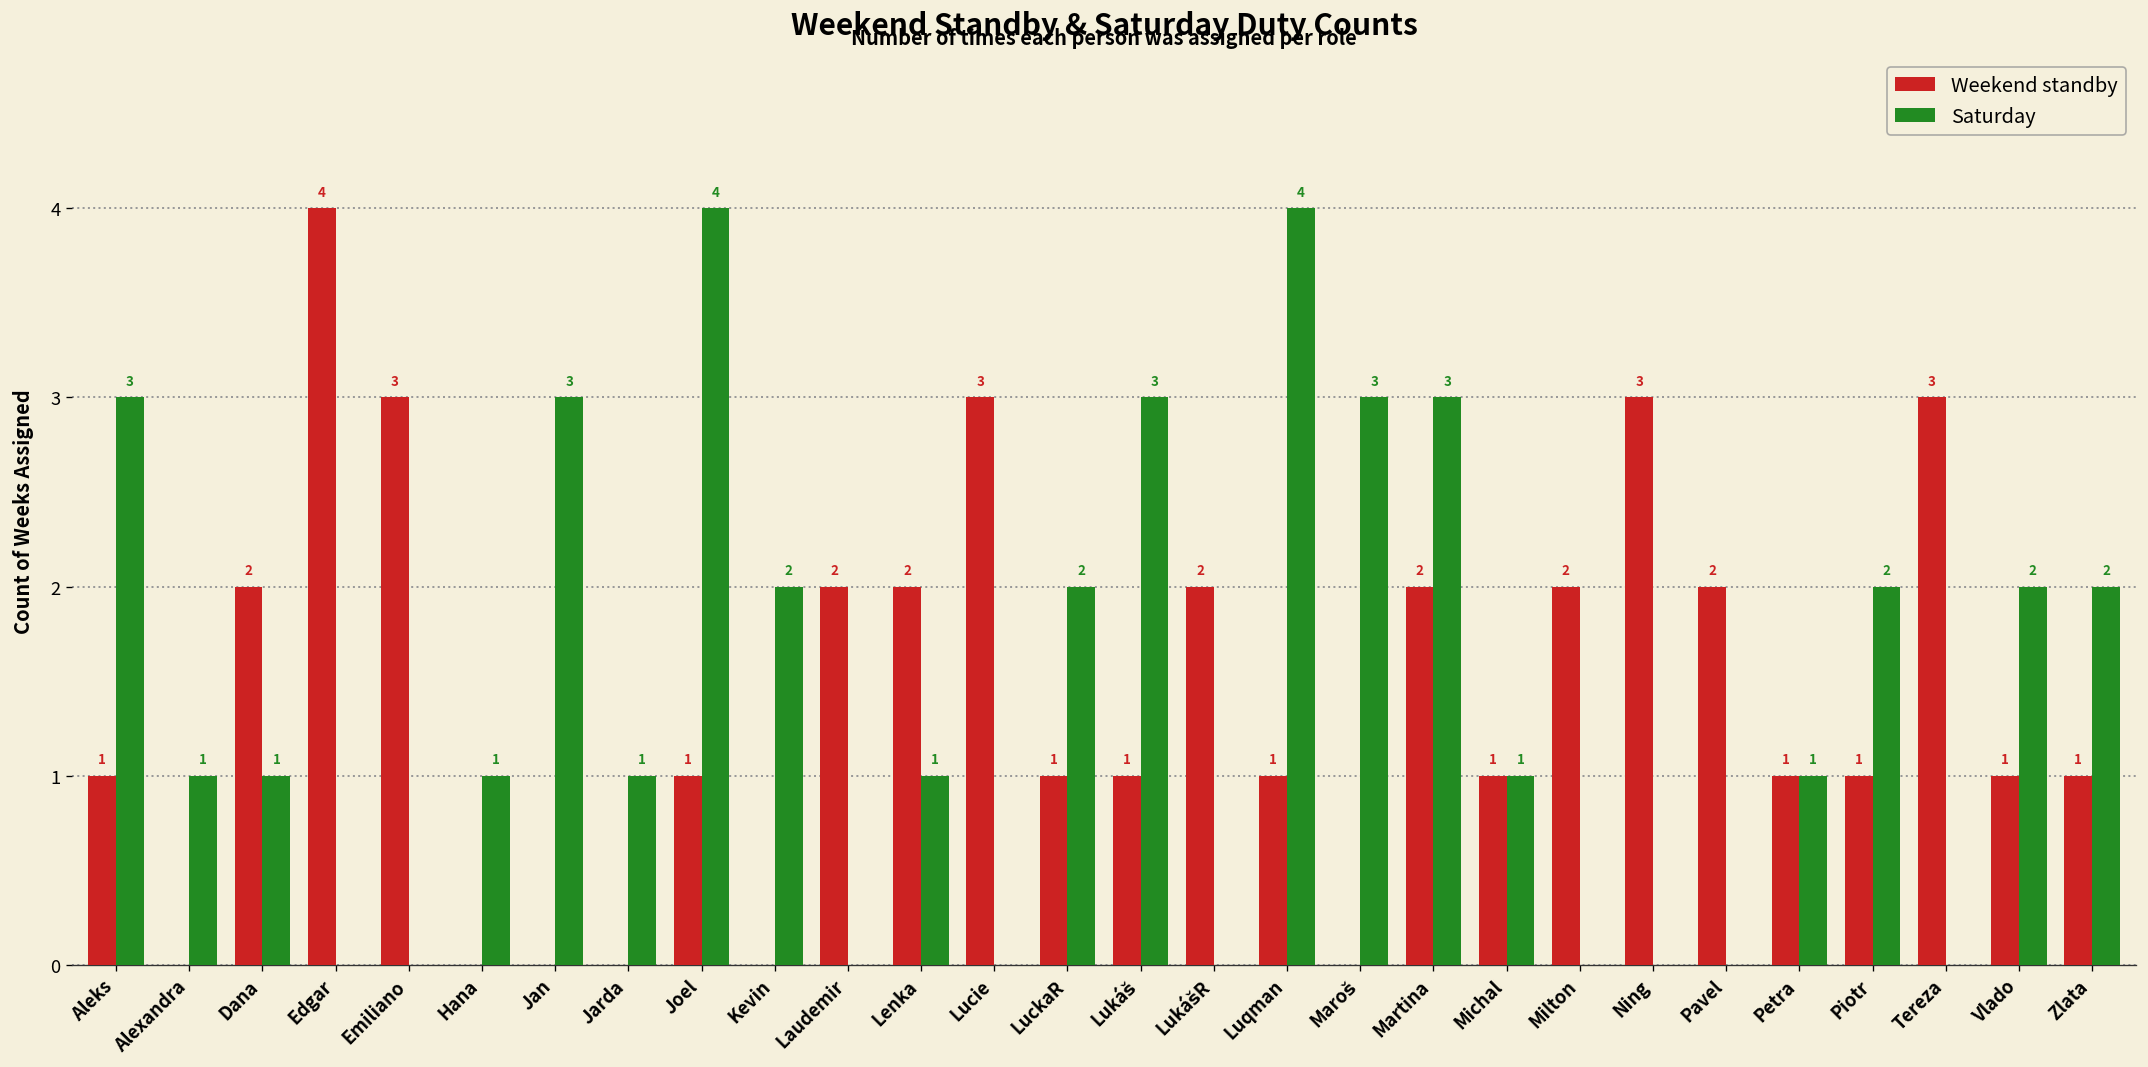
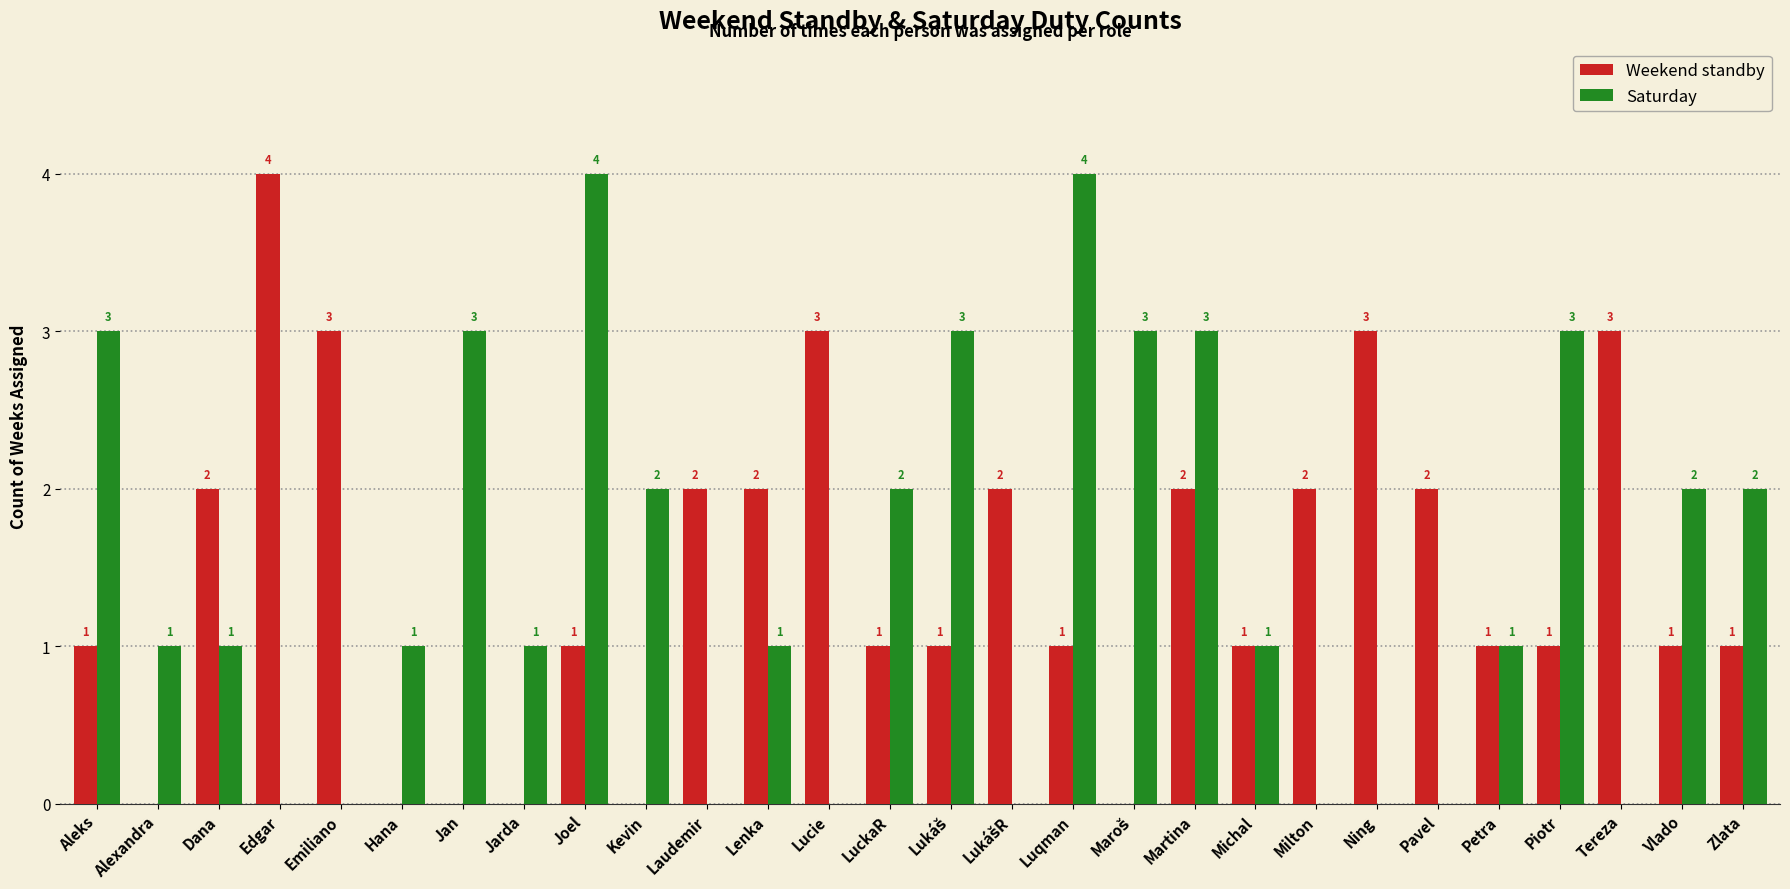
  {
    "Weekend standby": {
      "Aleks": 1,
      "Dana": 2,
      "Edgar": 4,
      "Emiliano": 3,
      "Joel": 1,
      "Laudemir": 2,
      "Lenka": 2,
      "Lucie": 3,
      "LuckaR": 1,
      "Lukáš": 1,
      "LukášR": 2,
      "Luqman": 1,
      "Martina": 2,
      "Michal": 1,
      "Milton": 2,
      "Ning": 3,
      "Pavel": 2,
      "Petra": 1,
      "Piotr": 1,
      "Tereza": 3,
      "Vlado": 1,
      "Zlata": 1
    },
    "Saturday": {
      "Aleks": 3,
      "Alexandra": 1,
      "Dana": 1,
      "Hana": 1,
      "Jan": 3,
      "Jarda": 1,
      "Joel": 4,
      "Kevin": 2,
      "Lenka": 1,
      "LuckaR": 2,
      "Lukáš": 3,
      "Luqman": 4,
      "Maroš": 3,
      "Martina": 3,
      "Michal": 1,
      "Petra": 1,
-     "Piotr": 2,
+     "Piotr": 3,
      "Vlado": 2,
      "Zlata": 2
    }
  }
